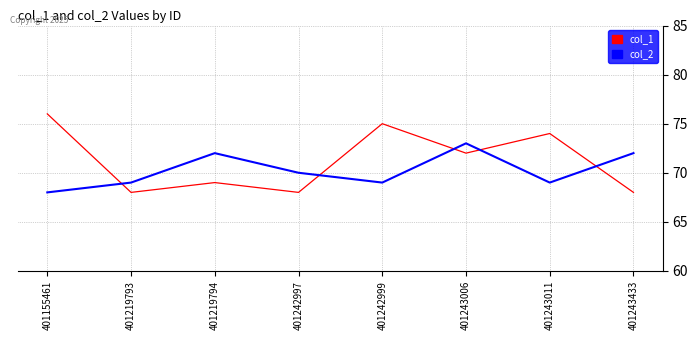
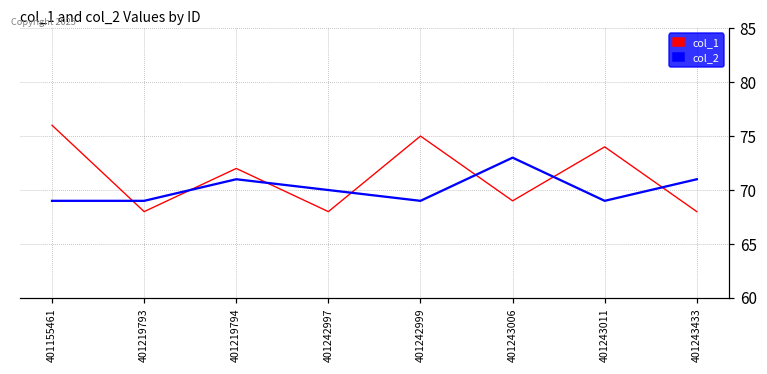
  {
    "col_1": {
      "401155461": 76,
      "401219793": 68,
-     "401219794": 69,
+     "401219794": 72,
      "401242997": 68,
      "401242999": 75,
-     "401243006": 72,
+     "401243006": 69,
      "401243011": 74,
      "401243433": 68
    },
    "col_2": {
-     "401155461": 68,
+     "401155461": 69,
      "401219793": 69,
-     "401219794": 72,
+     "401219794": 71,
      "401242997": 70,
      "401242999": 69,
      "401243006": 73,
      "401243011": 69,
-     "401243433": 72
+     "401243433": 71
    }
  }
